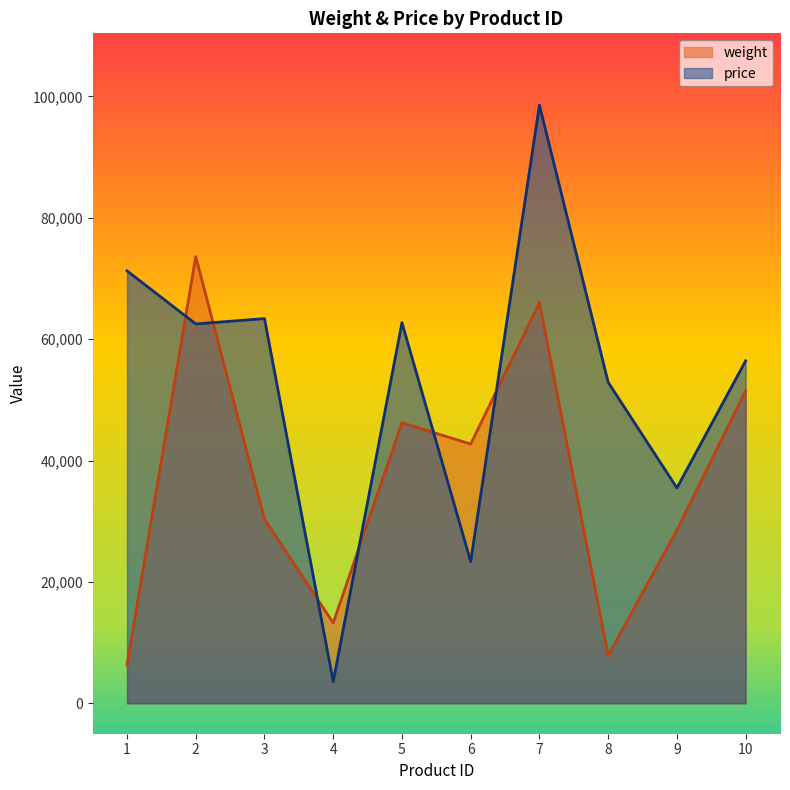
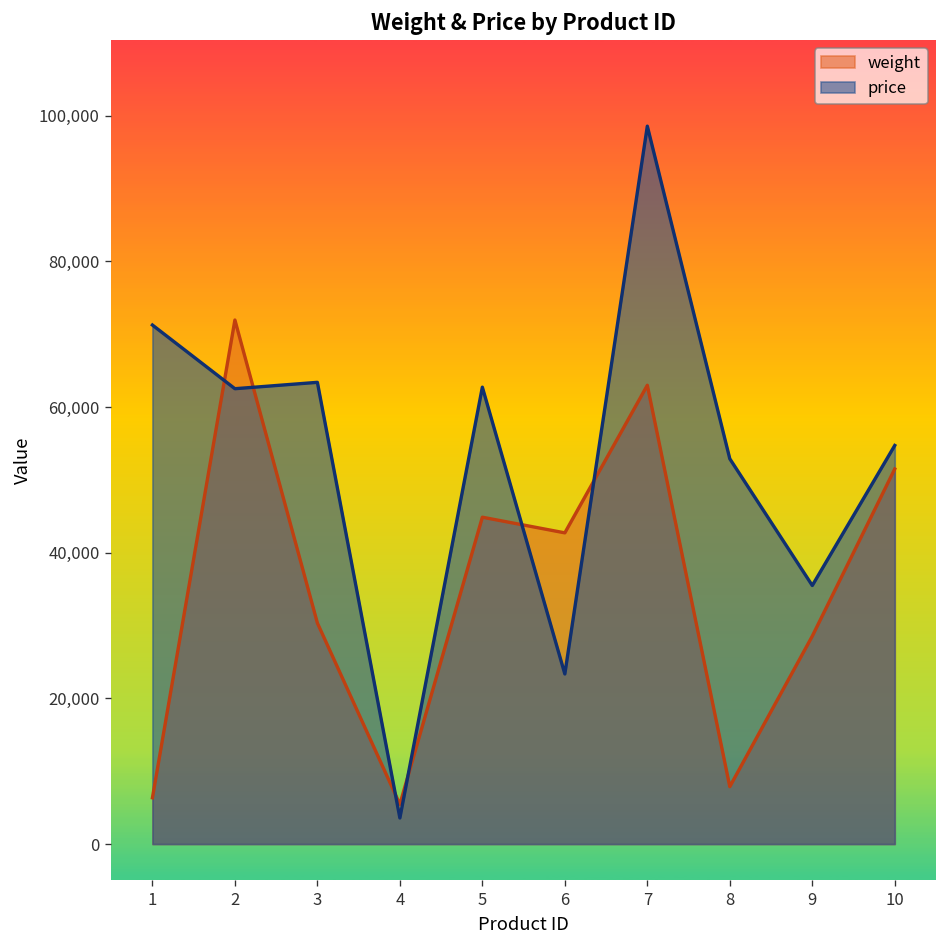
  {
    "weight": {
      "1": "6,000",
-     "2": "74,000",
+     "2": "72,000",
      "3": "30,000",
-     "4": "13,000",
-     "5": "46,000",
+     "4": "5,000",
+     "5": "45,000",
      "6": "43,000",
-     "7": "66,000",
+     "7": "63,000",
      "8": "8,000",
      "9": "29,000",
      "10": "51,000"
    },
    "price": {
      "1": "71,000",
      "2": "63,000",
      "3": "63,000",
      "4": "4,000",
      "5": "63,000",
      "6": "23,000",
      "7": "99,000",
      "8": "53,000",
      "9": "35,000",
-     "10": "56,000"
+     "10": "55,000"
    }
  }
